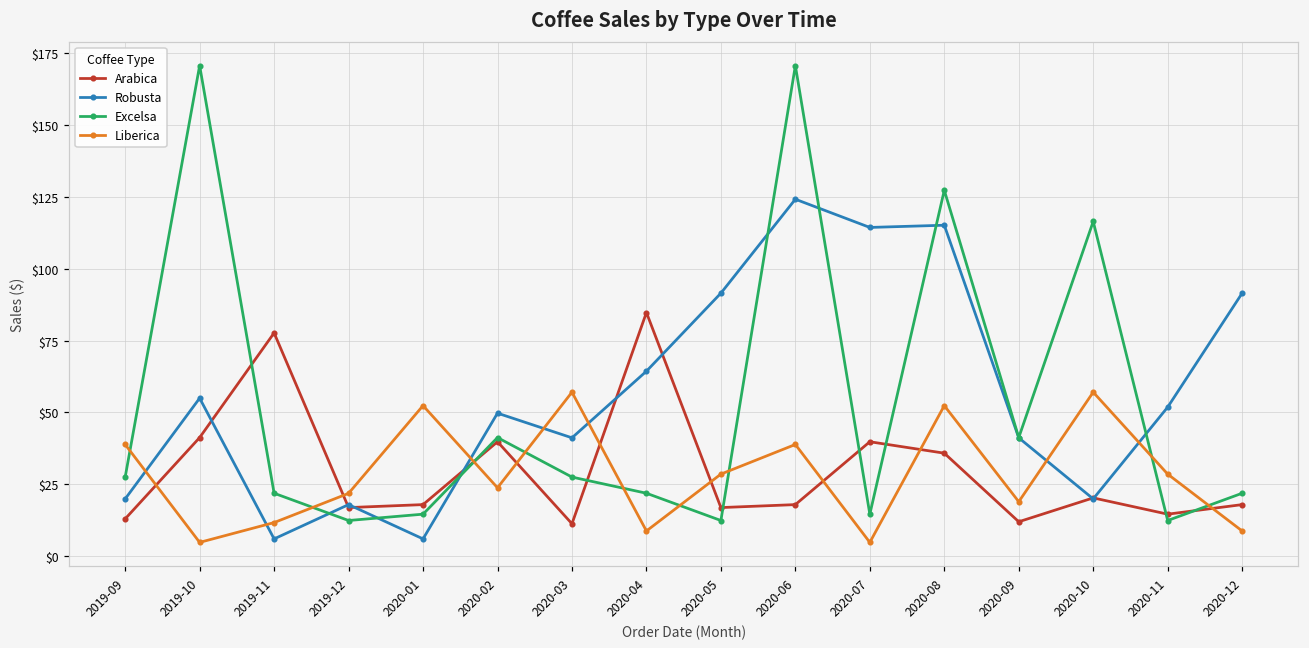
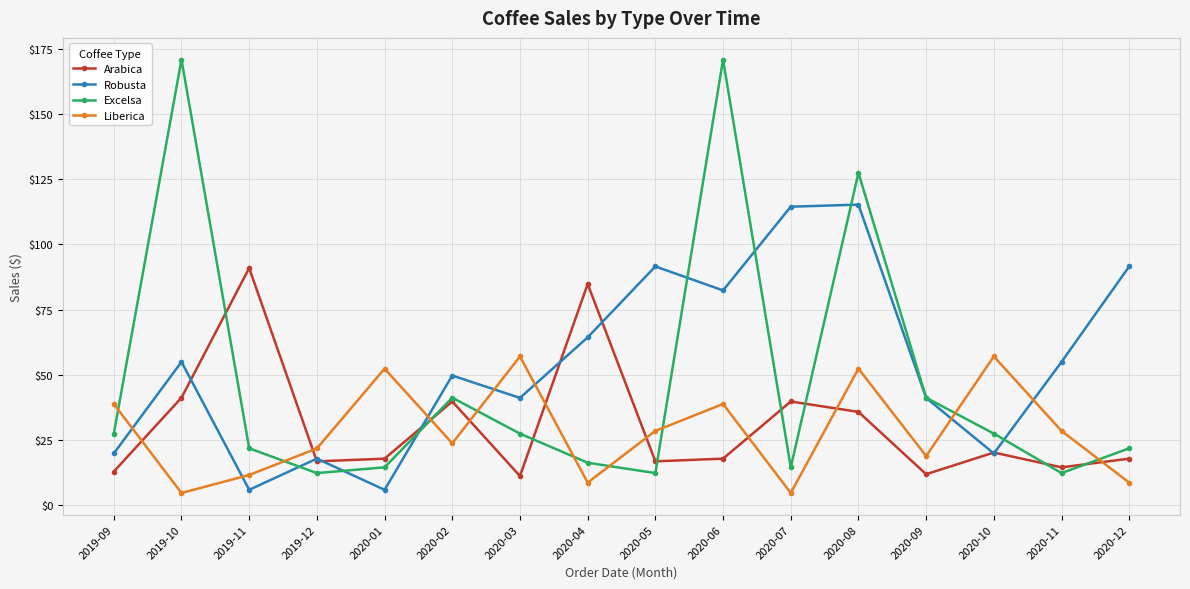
  {
    "Arabica": {
      "2019-09": "$13",
      "2019-10": "$41",
-     "2019-11": "$78",
+     "2019-11": "$91",
      "2019-12": "$17",
      "2020-01": "$18",
      "2020-02": "$40",
      "2020-03": "$11",
      "2020-04": "$85",
      "2020-05": "$17",
      "2020-06": "$18",
      "2020-07": "$40",
      "2020-08": "$36",
      "2020-09": "$12",
      "2020-11": "$15",
      "2020-12": "$18"
    },
    "Robusta": {
      "2019-09": "$20",
      "2019-10": "$55",
      "2019-11": "$6",
      "2019-12": "$18",
      "2020-01": "$6",
      "2020-02": "$50",
      "2020-03": "$41",
      "2020-04": "$64",
      "2020-05": "$92",
-     "2020-06": "$124",
+     "2020-06": "$82",
      "2020-07": "$114",
      "2020-08": "$115",
-     "2020-11": "$52",
+     "2020-11": "$55",
      "2020-12": "$92"
    },
    "Excelsa": {
      "2019-09": "$28",
      "2019-10": "$171",
      "2019-11": "$22",
      "2019-12": "$12",
      "2020-01": "$15",
      "2020-02": "$41",
      "2020-03": "$28",
-     "2020-04": "$22",
+     "2020-04": "$16",
      "2020-05": "$12",
      "2020-06": "$171",
      "2020-07": "$15",
      "2020-08": "$127",
-     "2020-10": "$117",
+     "2020-10": "$28",
      "2020-11": "$12",
      "2020-12": "$22"
    },
    "Liberica": {
      "2019-09": "$39",
      "2019-10": "$5",
      "2019-11": "$12",
      "2019-12": "$22",
      "2020-01": "$52",
      "2020-02": "$24",
      "2020-03": "$57",
      "2020-04": "$9",
      "2020-05": "$29",
      "2020-06": "$39",
      "2020-07": "$5",
      "2020-08": "$52",
      "2020-09": "$19",
      "2020-10": "$57",
      "2020-11": "$29",
      "2020-12": "$9"
    }
  }
